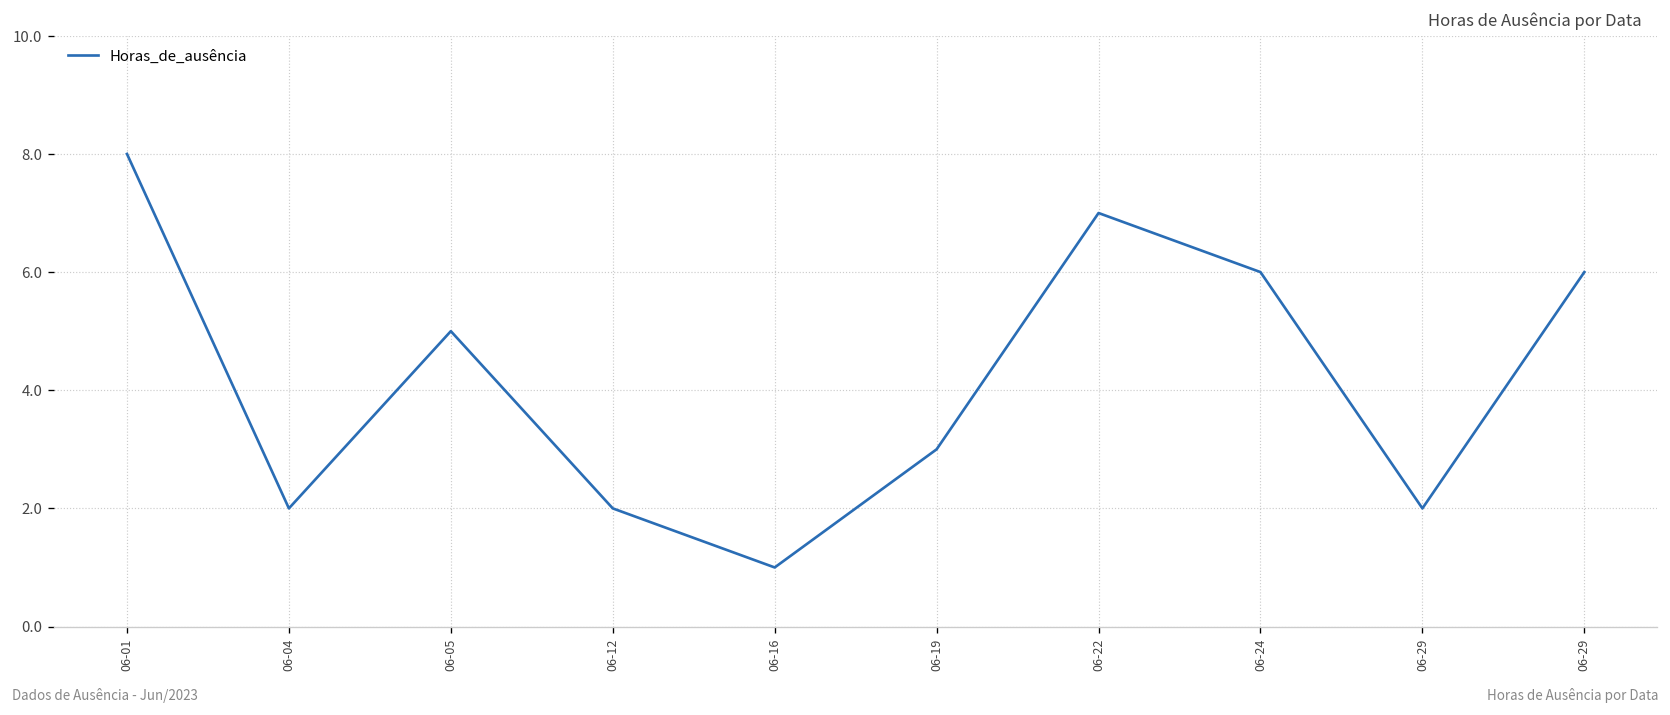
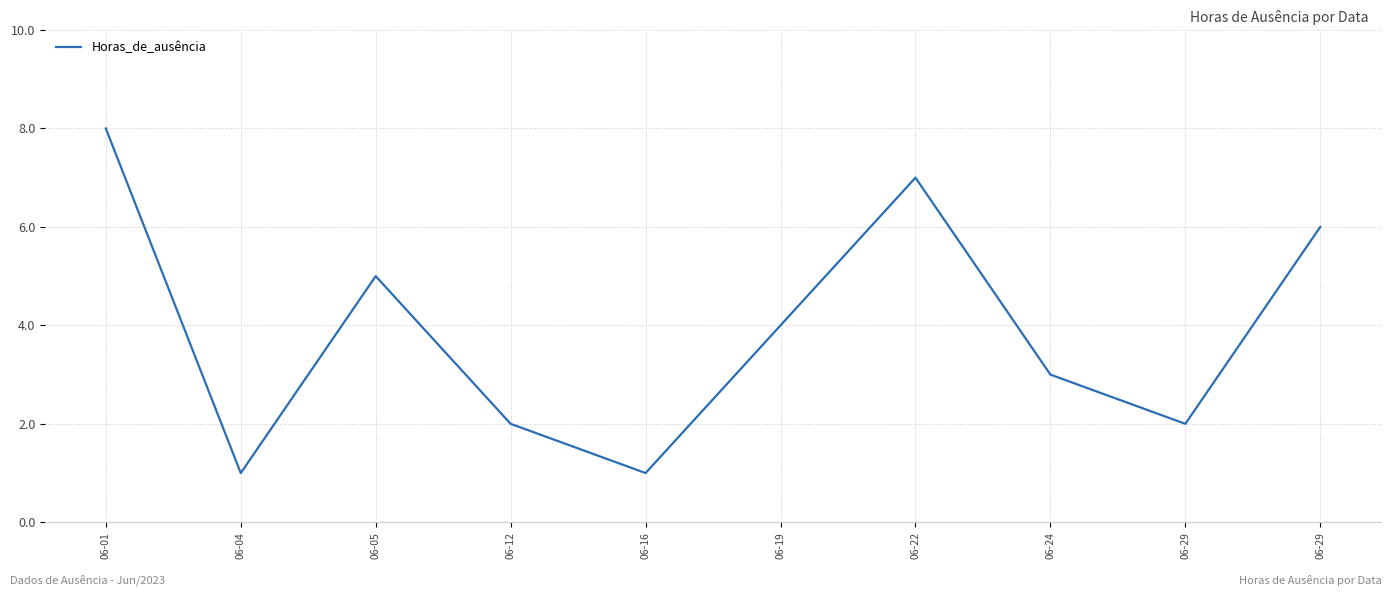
  {
    "06-01": 8,
-   "06-04": 2,
+   "06-04": 1,
    "06-05": 5,
    "06-12": 2,
    "06-16": 1,
-   "06-19": 3,
+   "06-19": 4,
    "06-22": 7,
-   "06-24": 6
+   "06-24": 3
  }
